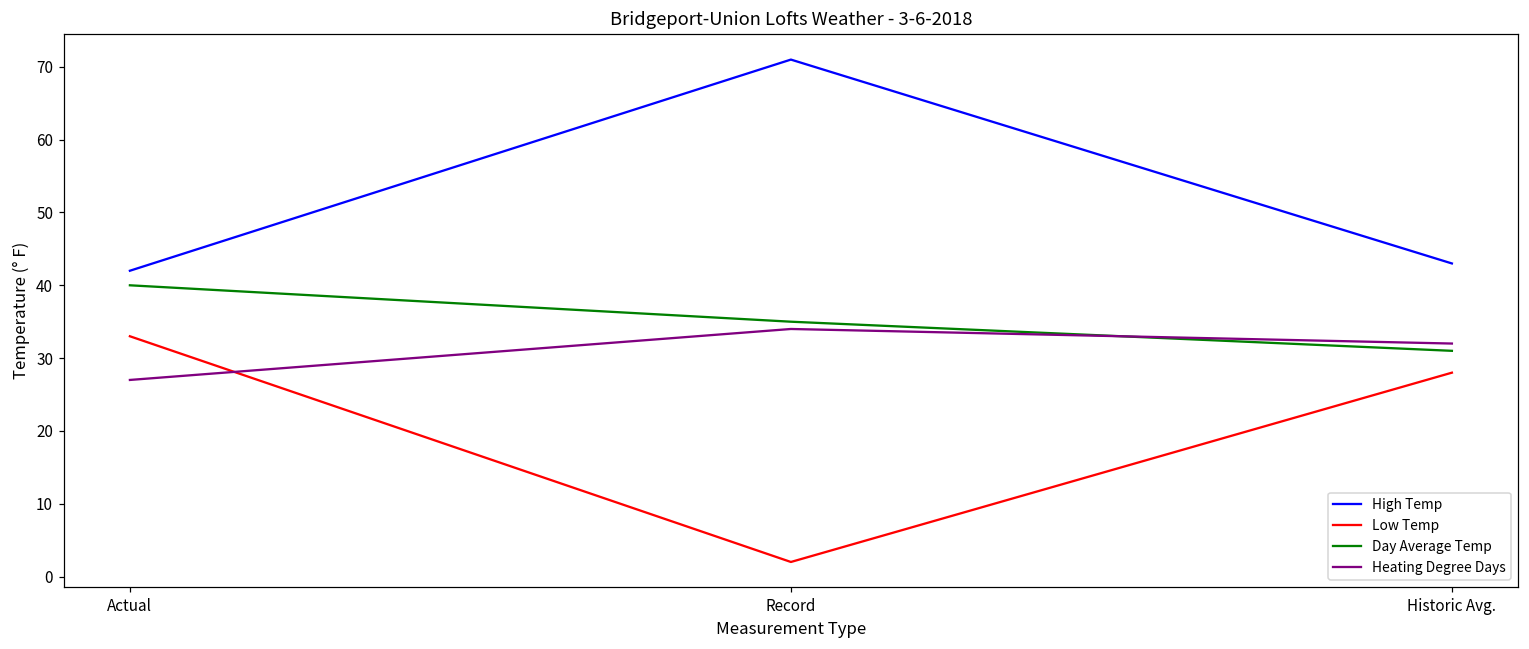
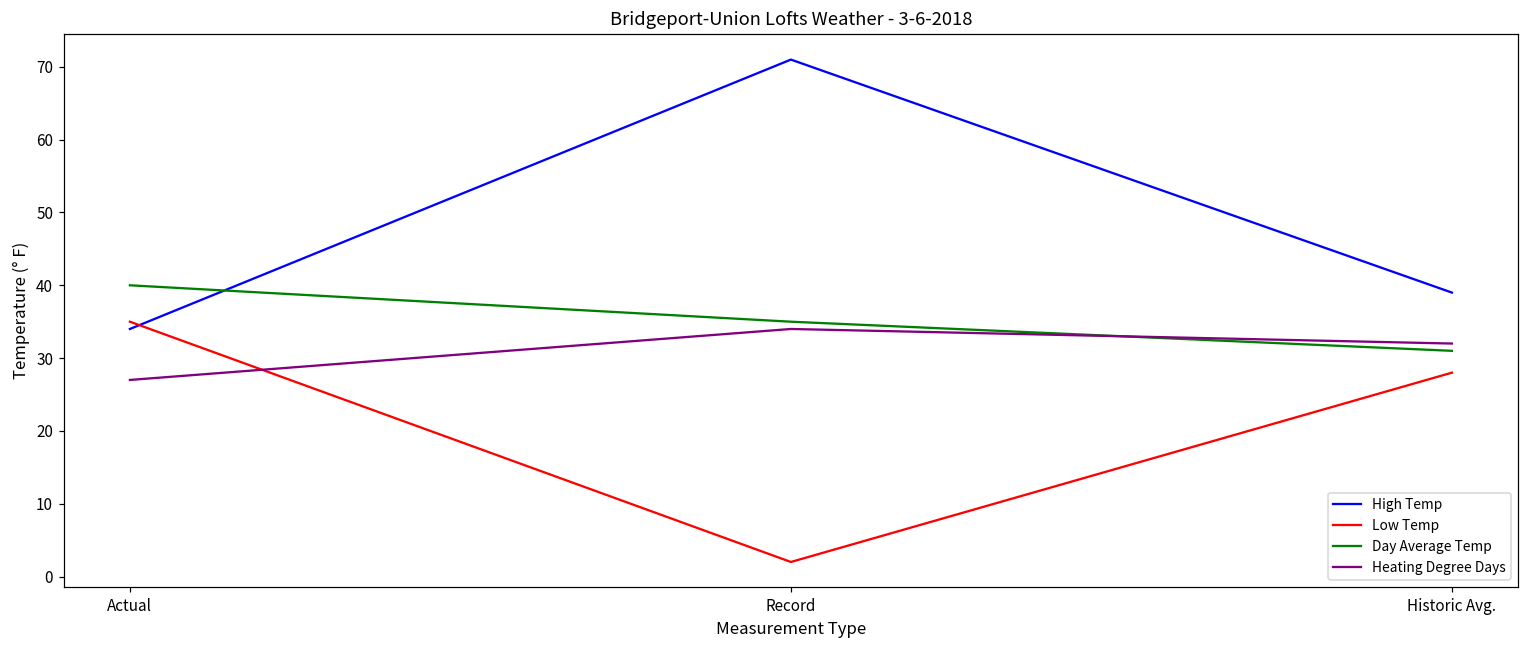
  {
    "High Temp": {
-     "Actual": 42,
+     "Actual": 34,
      "Record": 71,
-     "Historic Avg.": 43
+     "Historic Avg.": 39
    },
    "Low Temp": {
-     "Actual": 33,
+     "Actual": 35,
      "Record": 2,
      "Historic Avg.": 28
    },
    "Day Average Temp": {
      "Actual": 40,
      "Record": 35,
      "Historic Avg.": 31
    },
    "Heating Degree Days": {
      "Actual": 27,
      "Record": 34,
      "Historic Avg.": 32
    }
  }
